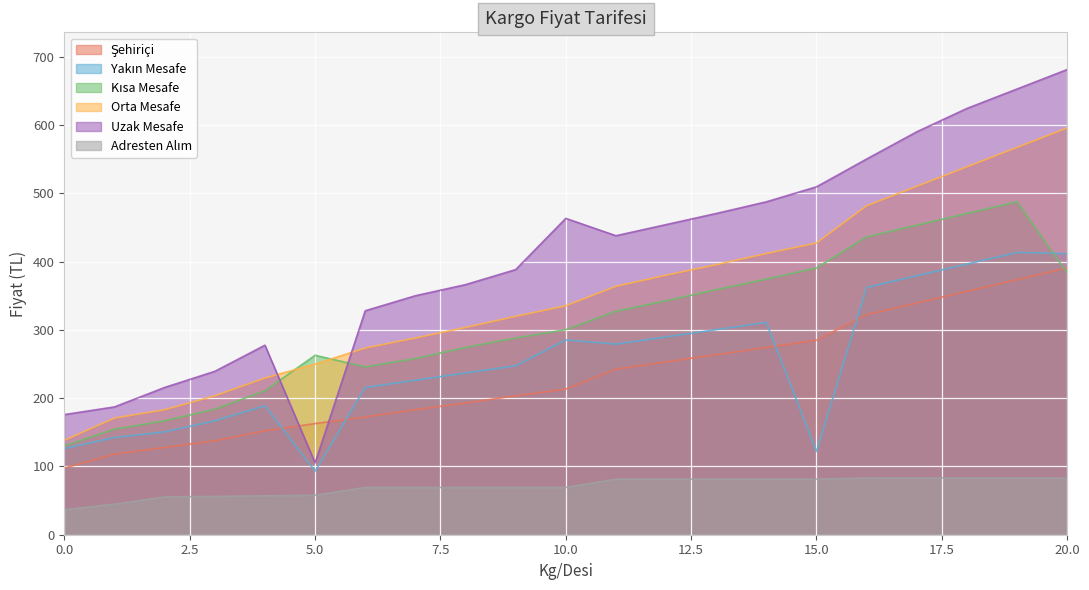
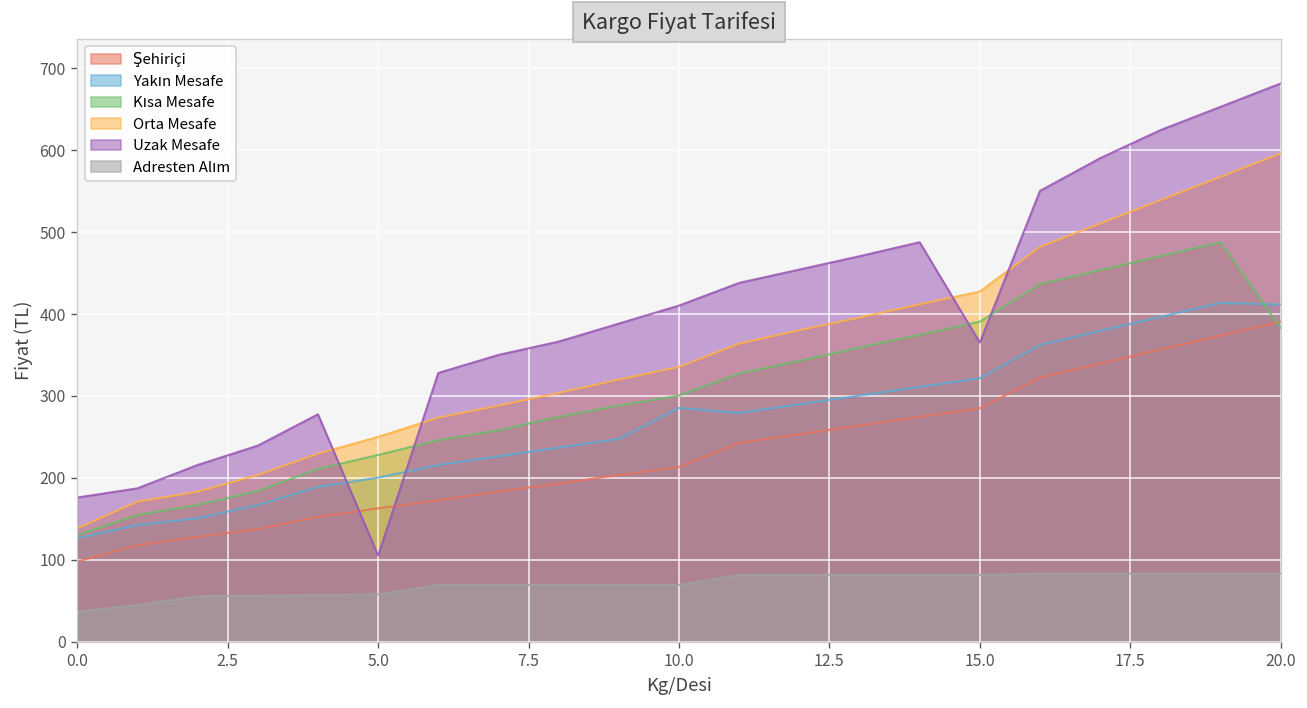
  {
    "Yakın Mesafe": {
      "0.0": 130,
-     "5.0": 90,
+     "5.0": 200,
      "10.0": 290,
-     "15.0": 120,
+     "15.0": 320,
      "20.0": 410
    },
    "Kısa Mesafe": {
      "0.0": 130,
-     "5.0": 260,
+     "5.0": 230,
      "10.0": 300,
      "15.0": 390,
      "20.0": 380
    },
    "Uzak Mesafe": {
      "0.0": 180,
      "5.0": 110,
-     "10.0": 460,
-     "15.0": 510,
+     "10.0": 410,
+     "15.0": 370,
      "20.0": 680
    },
    "Adresten Alım": {
      "0.0": 40,
      "5.0": 60,
      "10.0": 70,
      "15.0": 80,
      "20.0": 80
    }
  }
